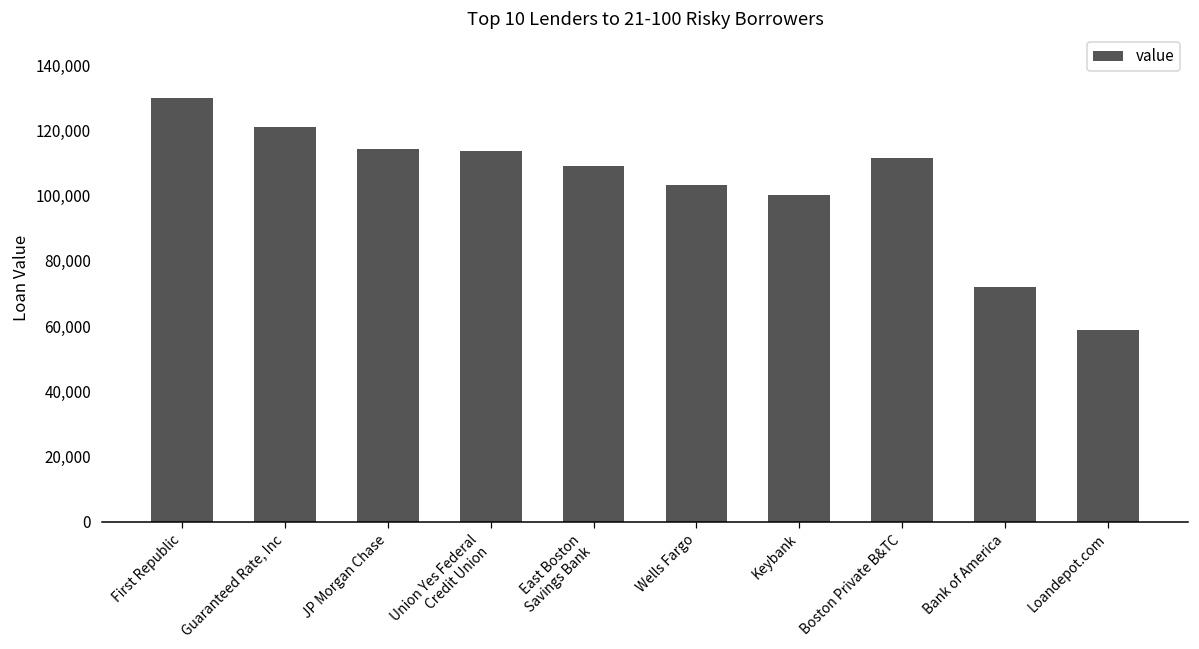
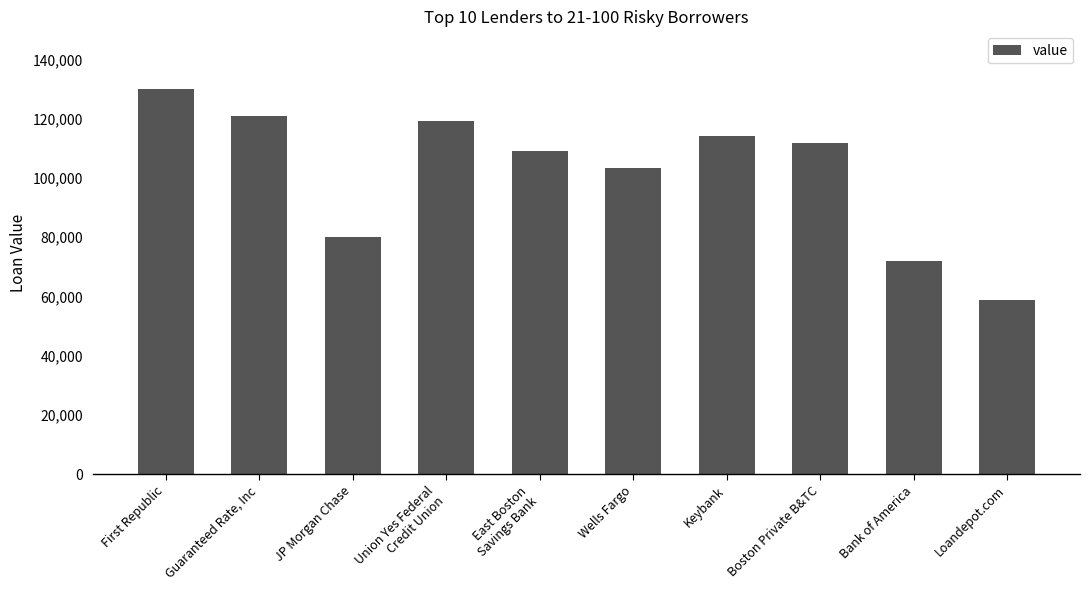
  {
    "First Republic": "130,000",
    "Guaranteed Rate, Inc": "121,000",
-   "JP Morgan Chase": "114,000",
-   "Union Yes Federal Credit Union": "114,000",
+   "JP Morgan Chase": "80,000",
+   "Union Yes Federal Credit Union": "119,000",
    "East Boston Savings Bank": "109,000",
    "Wells Fargo": "103,000",
-   "Keybank": "100,000",
+   "Keybank": "114,000",
    "Boston Private B&TC": "112,000",
    "Bank of America": "72,000",
    "Loandepot.com": "59,000"
  }
